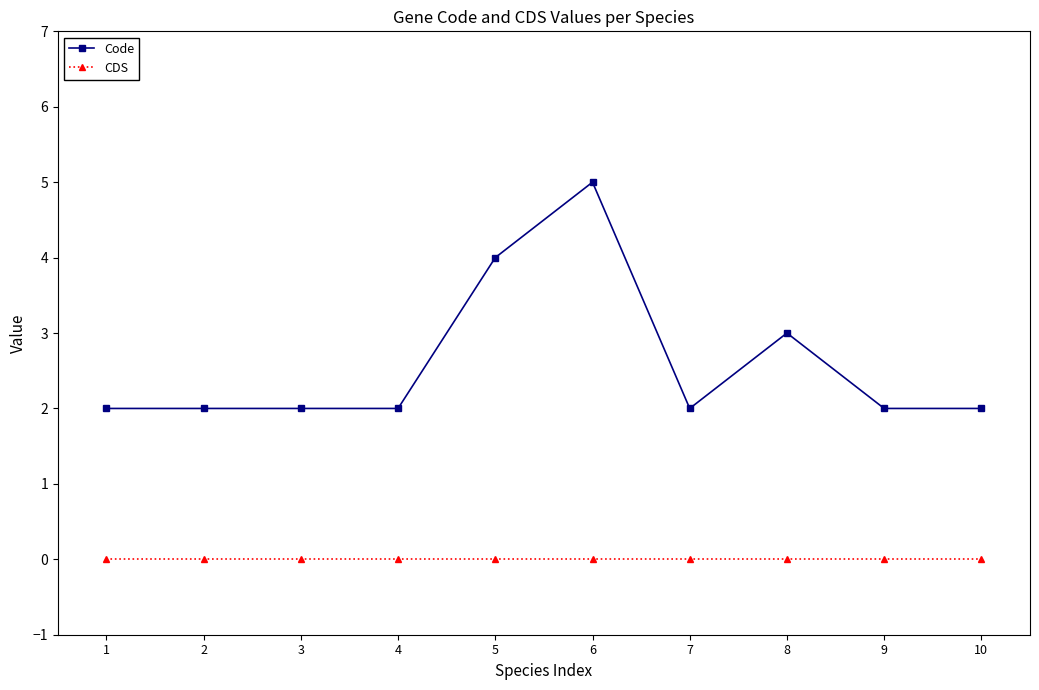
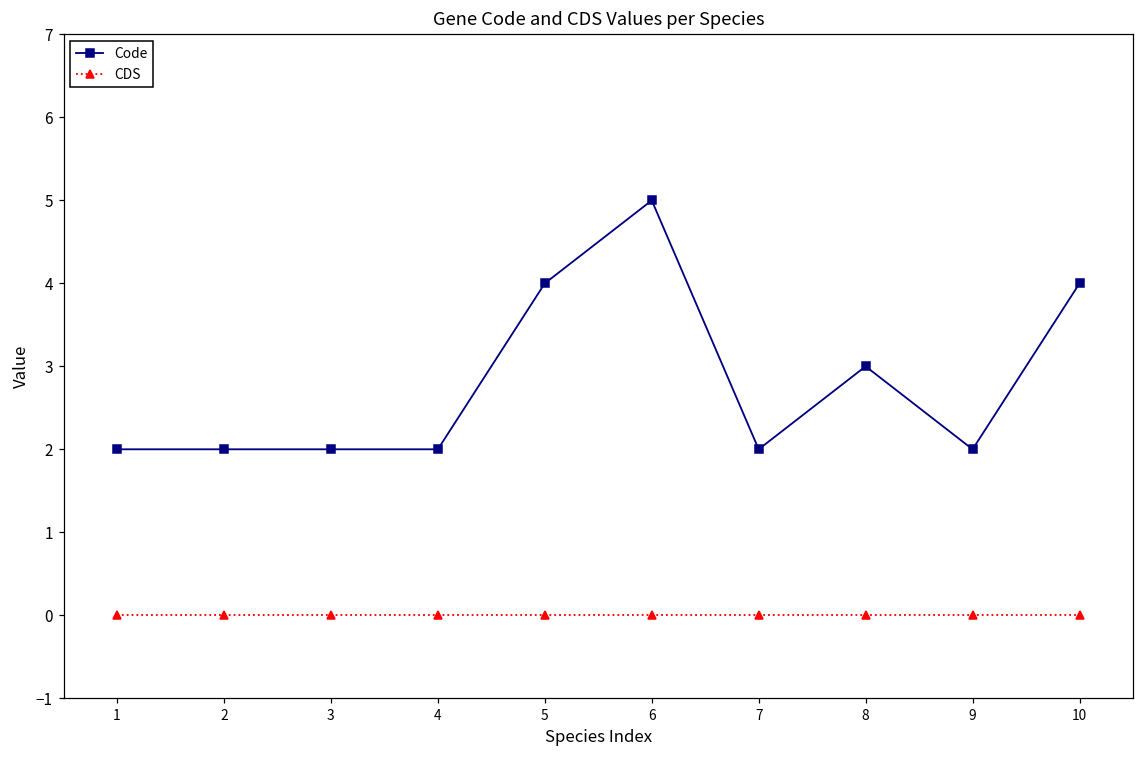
  {
    "Code": {
      "1": 2,
      "2": 2,
      "3": 2,
      "4": 2,
      "5": 4,
      "6": 5,
      "7": 2,
      "8": 3,
      "9": 2,
-     "10": 2
+     "10": 4
    },
    "CDS": {
      "1": 0,
      "2": 0,
      "3": 0,
      "4": 0,
      "5": 0,
      "6": 0,
      "7": 0,
      "8": 0,
      "9": 0,
      "10": 0
    }
  }
